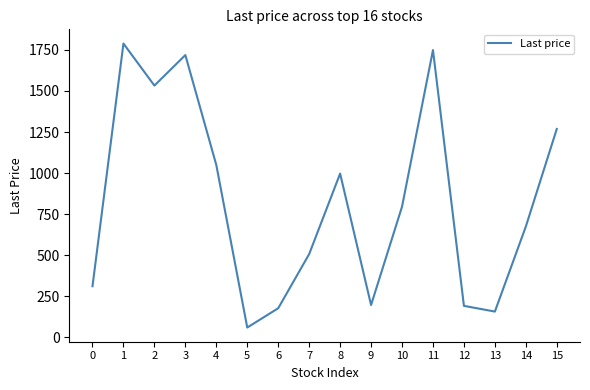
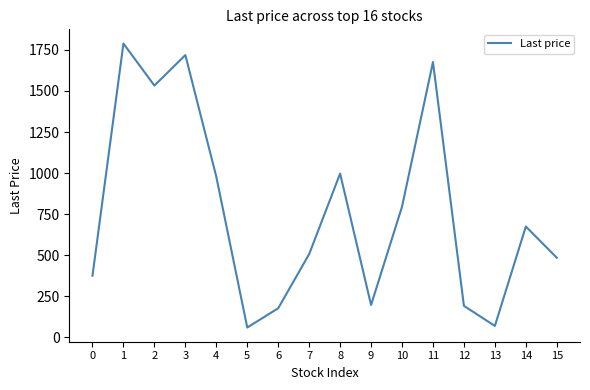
  {
-   "0": 310,
+   "0": 370,
    "1": 1790,
    "2": 1530,
    "3": 1720,
-   "4": 1050,
+   "4": 980,
    "5": 60,
    "6": 180,
    "7": 510,
    "8": 1000,
    "9": 200,
    "10": 800,
-   "11": 1750,
+   "11": 1680,
    "12": 190,
-   "13": 160,
+   "13": 70,
    "14": 670,
-   "15": 1270
+   "15": 480
  }
